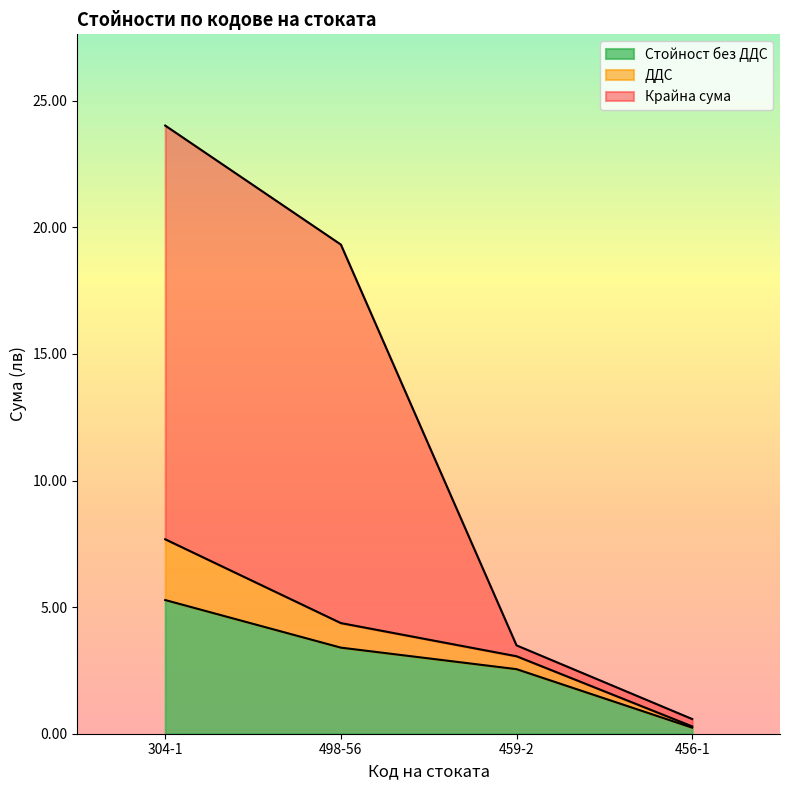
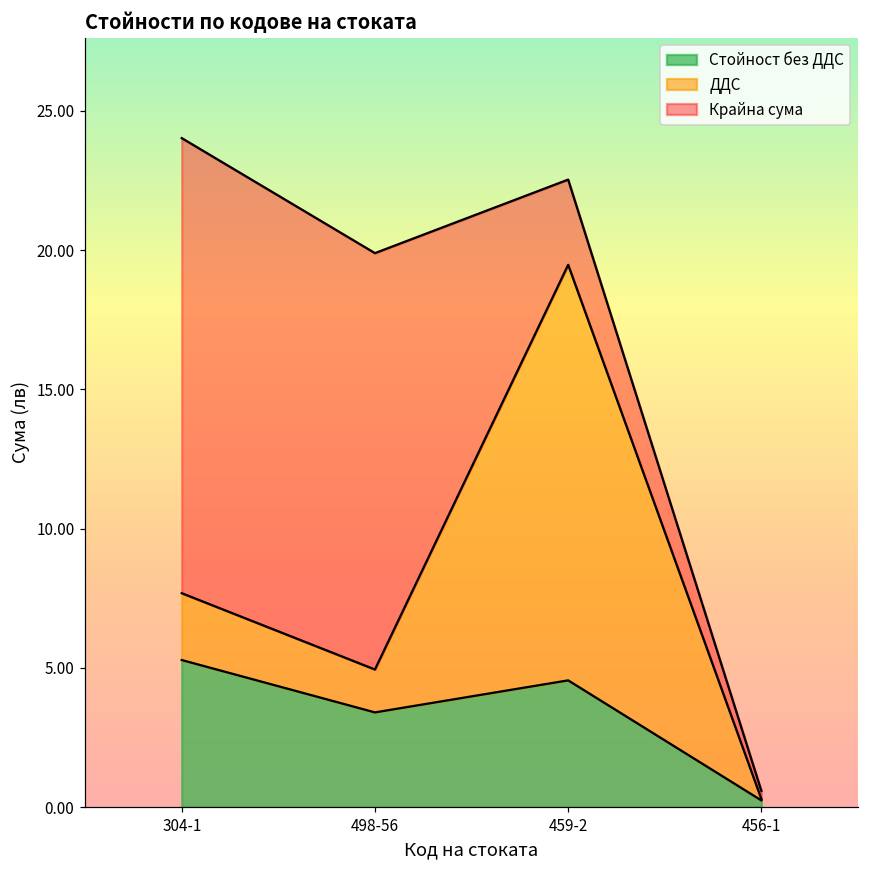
  {
    "Стойност без ДДС": {
      "304-1": 5.3,
      "498-56": 3.4,
-     "459-2": 2.6
+     "459-2": 4.6
    },
    "ДДС": {
      "304-1": 2.4,
-     "498-56": 1.0,
-     "459-2": 0.5
+     "498-56": 1.5,
+     "459-2": 14.9
    },
    "Крайна сума": {
      "304-1": 16.3,
      "498-56": 15.0,
-     "459-2": 0.4,
+     "459-2": 3.1,
      "456-1": 0.3
    }
  }
